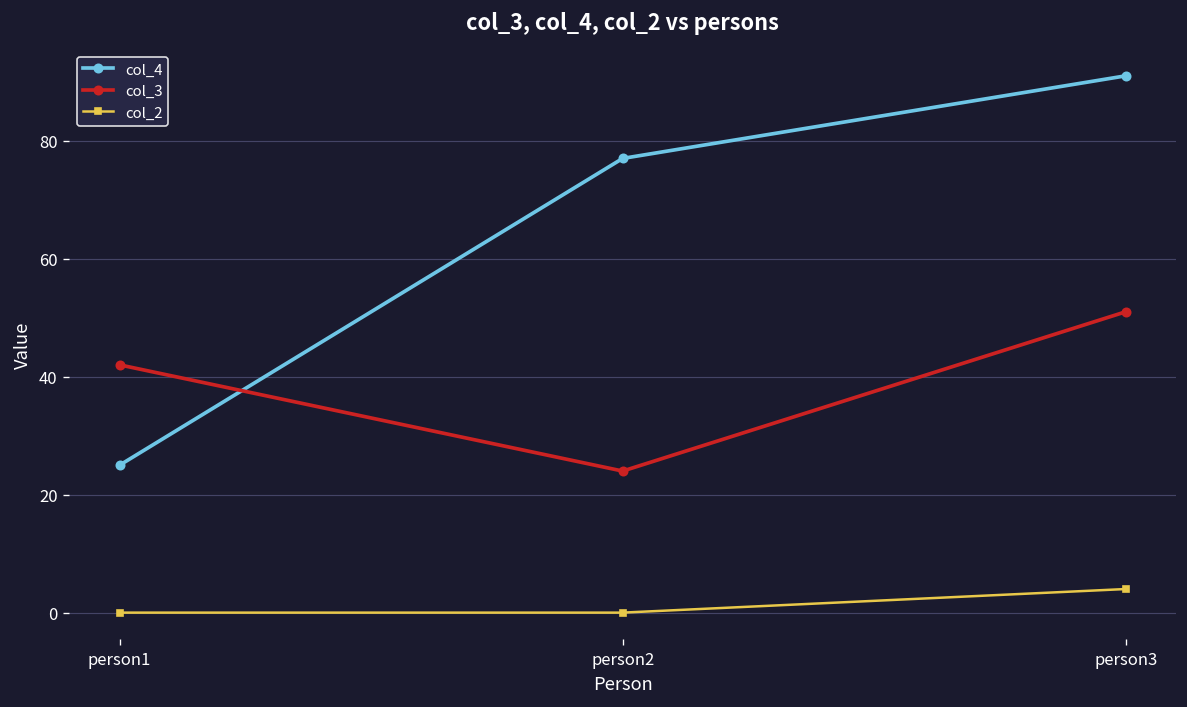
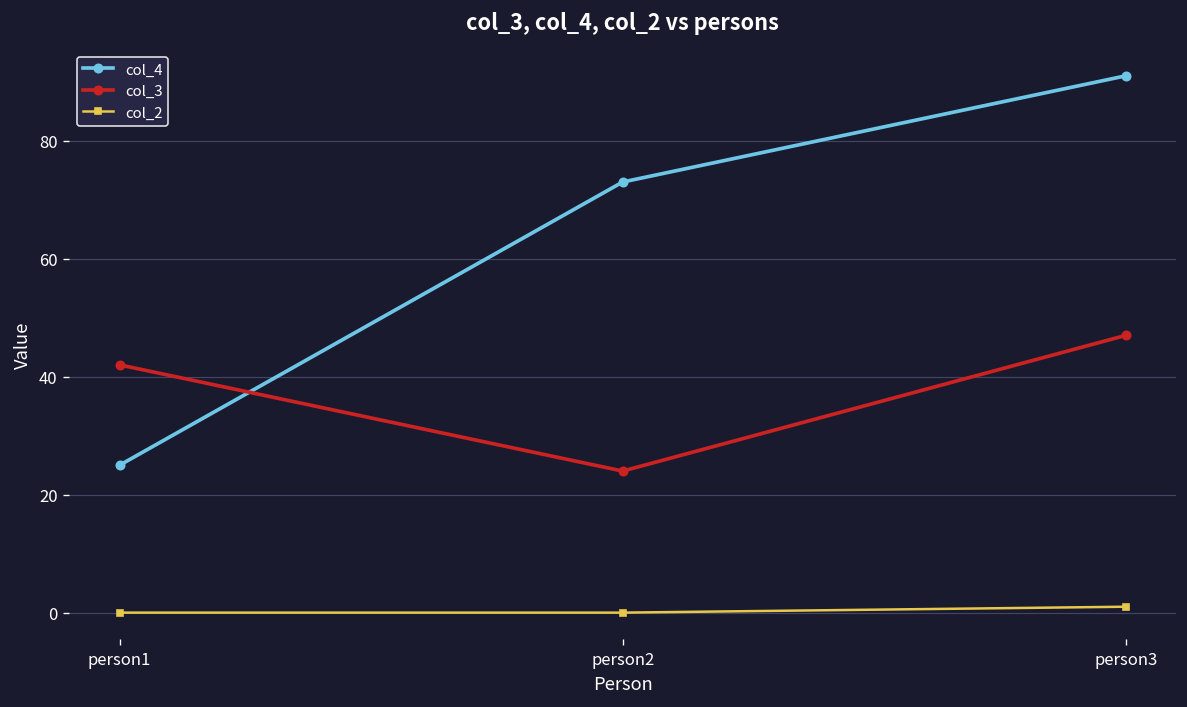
  {
    "col_4": {
      "person1": 25,
-     "person2": 77,
+     "person2": 73,
      "person3": 91
    },
    "col_3": {
      "person1": 42,
      "person2": 24,
-     "person3": 51
+     "person3": 47
    },
    "col_2": {
      "person1": 0,
      "person2": 0,
-     "person3": 4
+     "person3": 1
    }
  }
